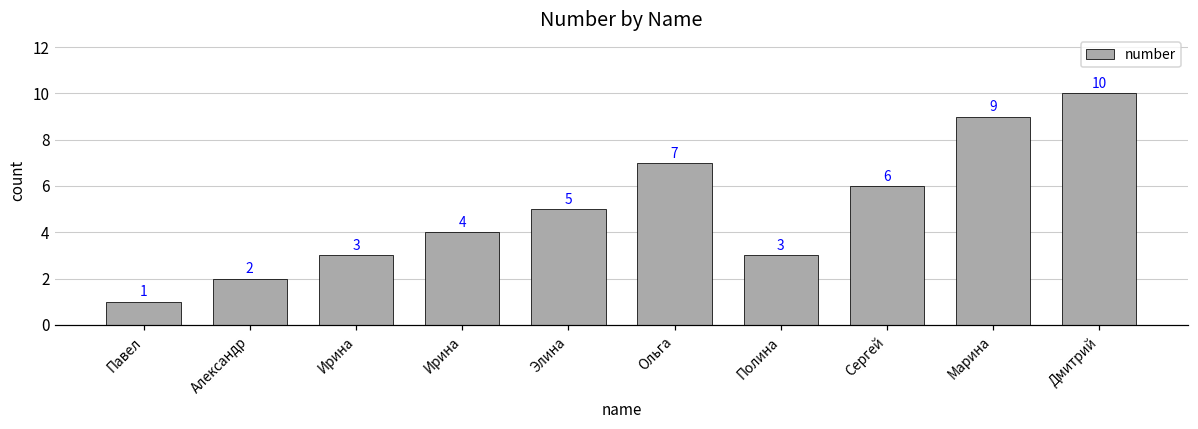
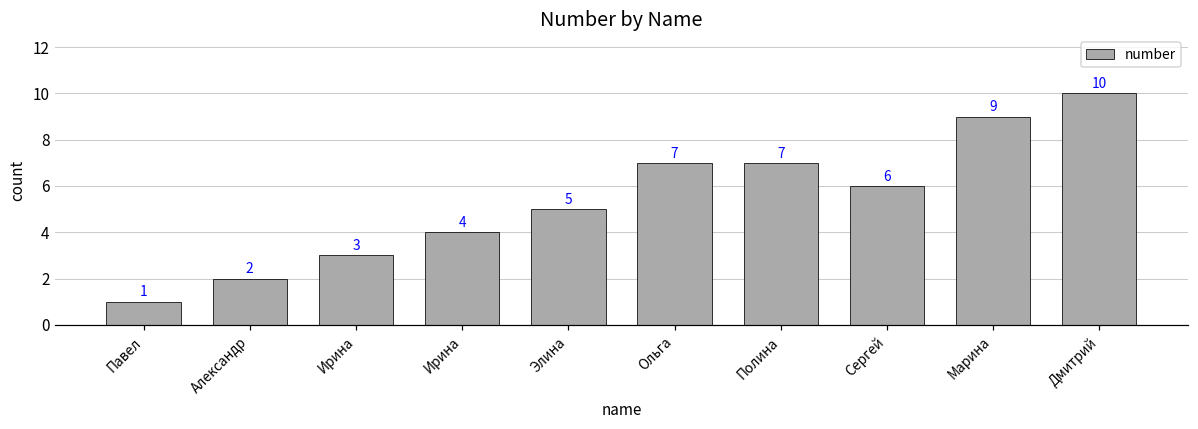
  {
    "Павел": 1,
    "Александр": 2,
    "Элина": 5,
    "Ольга": 7,
-   "Полина": 3,
+   "Полина": 7,
    "Cергей": 6,
    "Марина": 9,
    "Дмитрий": 10
  }
